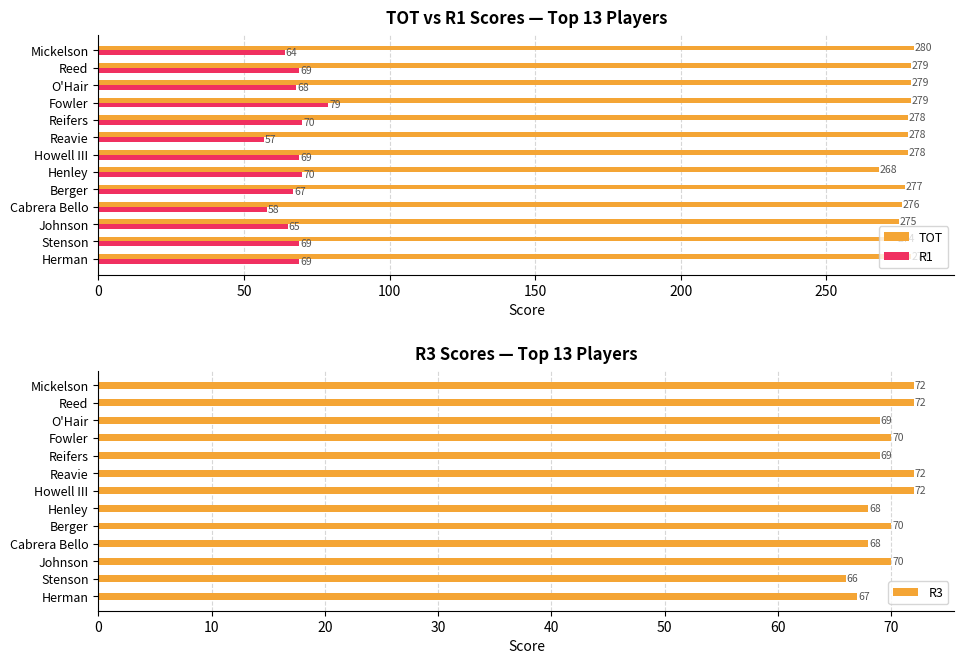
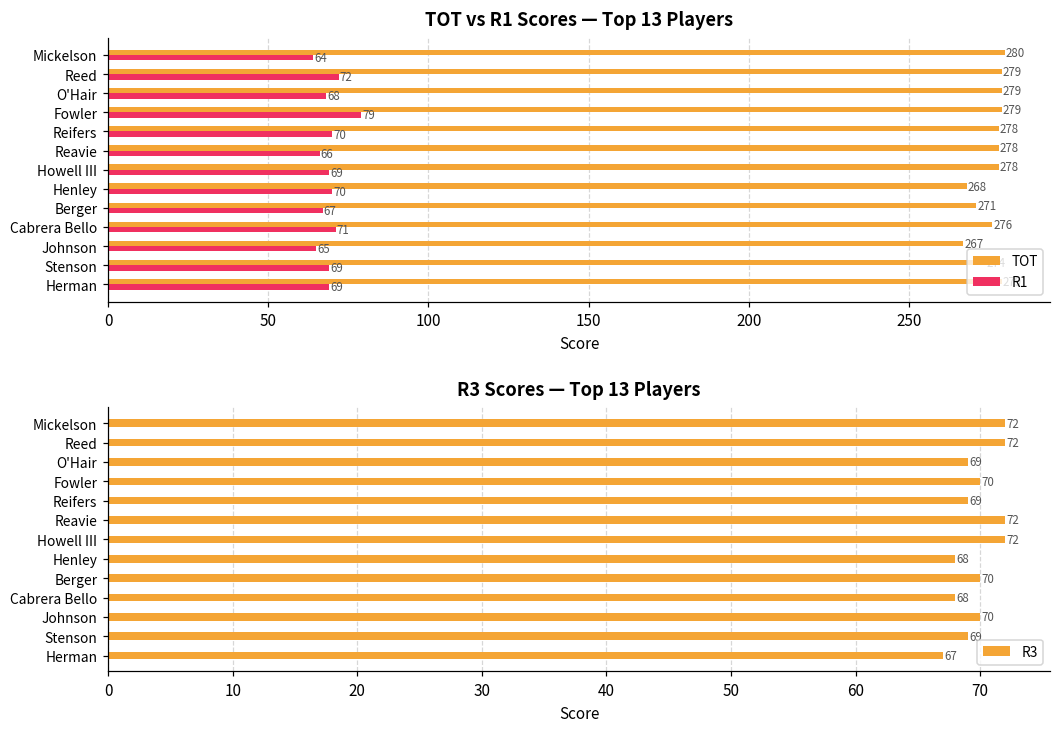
  {
    "TOT vs R1 Scores — Top 13 Players": {
      "TOT": {
        "Mickelson": 280,
        "Reed": 279,
        "O'Hair": 279,
        "Fowler": 279,
        "Reifers": 278,
        "Reavie": 278,
        "Howell III": 278,
        "Henley": 268,
-       "Berger": 277,
+       "Berger": 271,
        "Cabrera Bello": 276,
-       "Johnson": 275
+       "Johnson": 267
      },
      "R1": {
        "Mickelson": 64,
-       "Reed": 69,
+       "Reed": 72,
        "O'Hair": 68,
        "Fowler": 79,
        "Reifers": 70,
-       "Reavie": 57,
+       "Reavie": 66,
        "Howell III": 69,
        "Henley": 70,
        "Berger": 67,
-       "Cabrera Bello": 58,
+       "Cabrera Bello": 71,
        "Johnson": 65,
        "Stenson": 69,
        "Herman": 69
      }
    },
    "R3 Scores — Top 13 Players": {
      "Mickelson": 72,
      "Reed": 72,
      "O'Hair": 69,
      "Fowler": 70,
      "Reifers": 69,
      "Reavie": 72,
      "Howell III": 72,
      "Henley": 68,
      "Berger": 70,
      "Cabrera Bello": 68,
      "Johnson": 70,
-     "Stenson": 66,
+     "Stenson": 69,
      "Herman": 67
    }
  }
